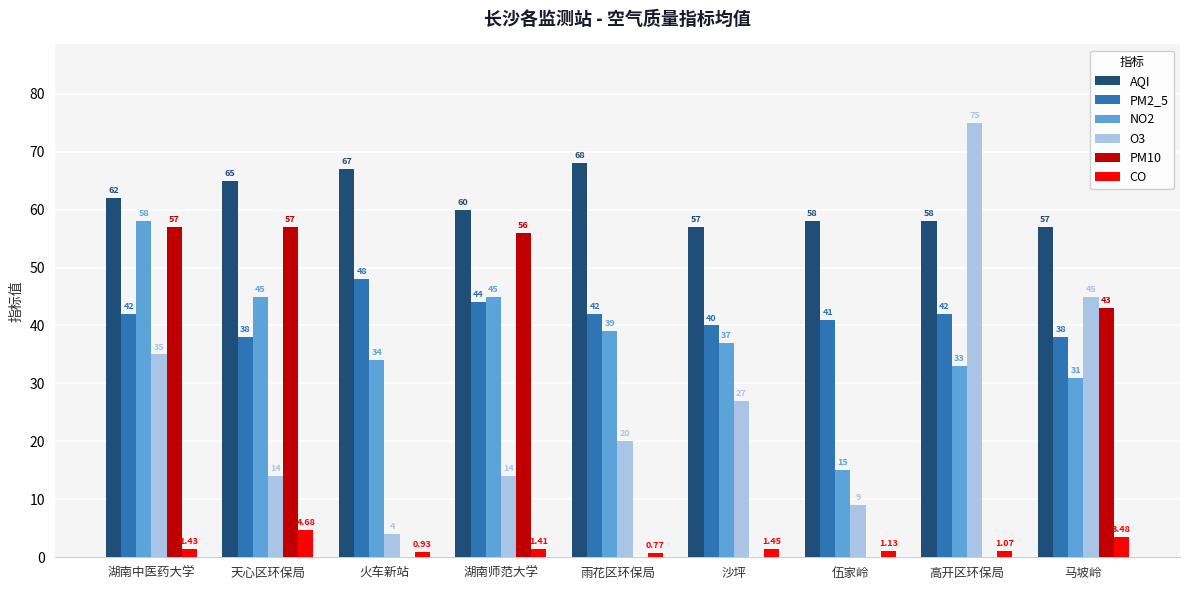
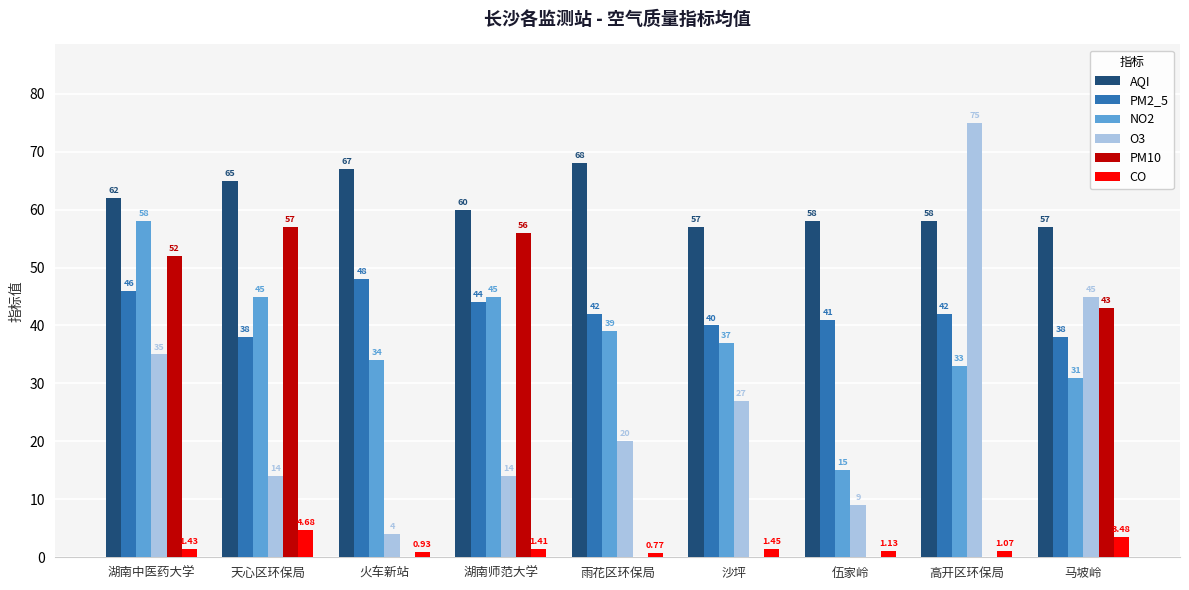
  {
    "AQI": {
      "湖南中医药大学": 62,
      "天心区环保局": 65,
      "火车新站": 67,
      "湖南师范大学": 60,
      "雨花区环保局": 68,
      "沙坪": 57,
      "伍家岭": 58,
      "高开区环保局": 58,
      "马坡岭": 57
    },
    "PM2_5": {
-     "湖南中医药大学": 42,
+     "湖南中医药大学": 46,
      "天心区环保局": 38,
      "火车新站": 48,
      "湖南师范大学": 44,
      "雨花区环保局": 42,
      "沙坪": 40,
      "伍家岭": 41,
      "高开区环保局": 42,
      "马坡岭": 38
    },
    "NO2": {
      "湖南中医药大学": 58,
      "天心区环保局": 45,
      "火车新站": 34,
      "湖南师范大学": 45,
      "雨花区环保局": 39,
      "沙坪": 37,
      "伍家岭": 15,
      "高开区环保局": 33,
      "马坡岭": 31
    },
    "O3": {
      "湖南中医药大学": 35,
      "天心区环保局": 14,
      "火车新站": 4,
      "湖南师范大学": 14,
      "雨花区环保局": 20,
      "沙坪": 27,
      "伍家岭": 9,
      "高开区环保局": 75,
      "马坡岭": 45
    },
    "PM10": {
-     "湖南中医药大学": 57,
+     "湖南中医药大学": 52,
      "天心区环保局": 57,
      "湖南师范大学": 56,
      "马坡岭": 43
    },
    "CO": {
      "湖南中医药大学": 1.43,
      "天心区环保局": 4.68,
      "火车新站": 0.93,
      "湖南师范大学": 1.41,
      "雨花区环保局": 0.77,
      "沙坪": 1.45,
      "伍家岭": 1.13,
      "高开区环保局": 1.07,
      "马坡岭": 3.48
    }
  }
